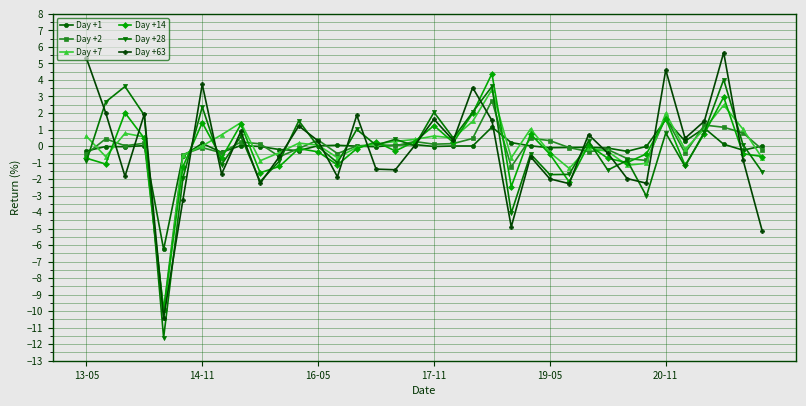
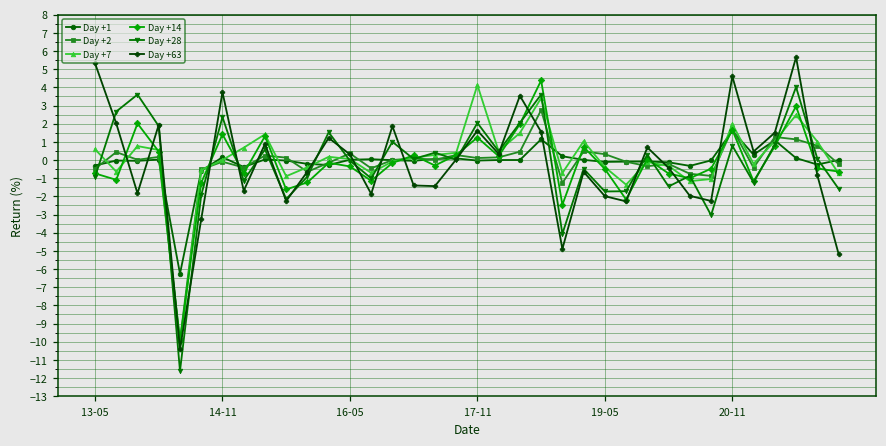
  {
    "Day +7": {
      "13-05": 0.6,
-     "17-11": 0.6,
+     "17-11": 4.1,
      "20-11": 2.0
    }
  }
